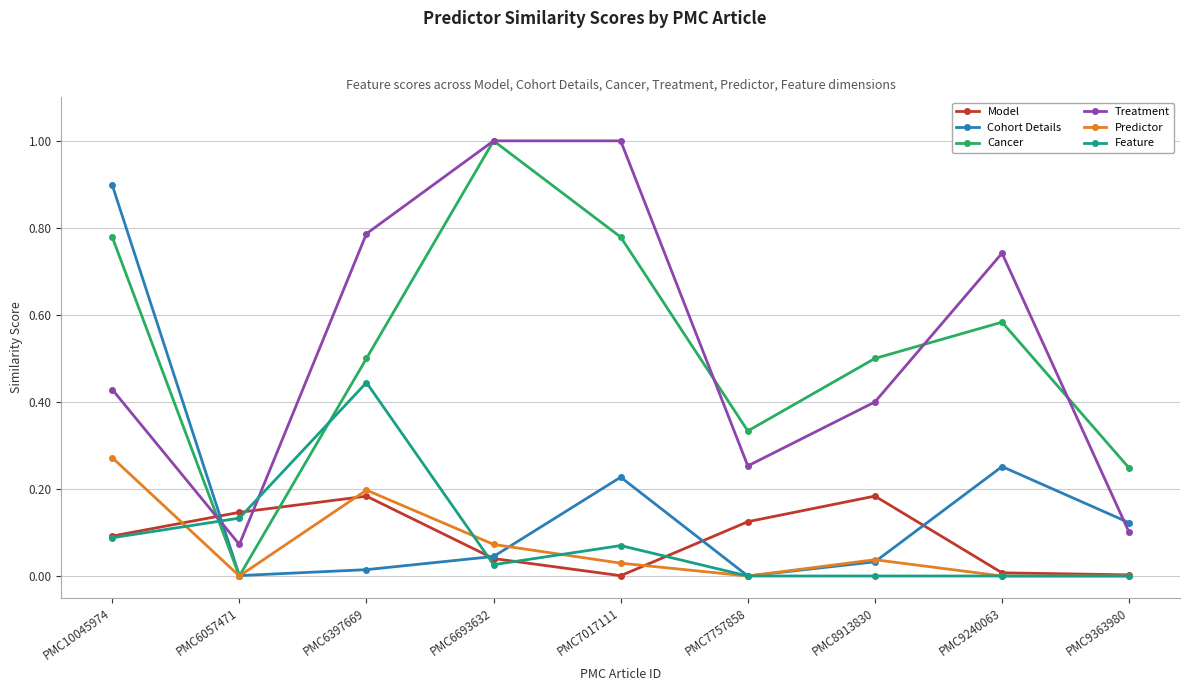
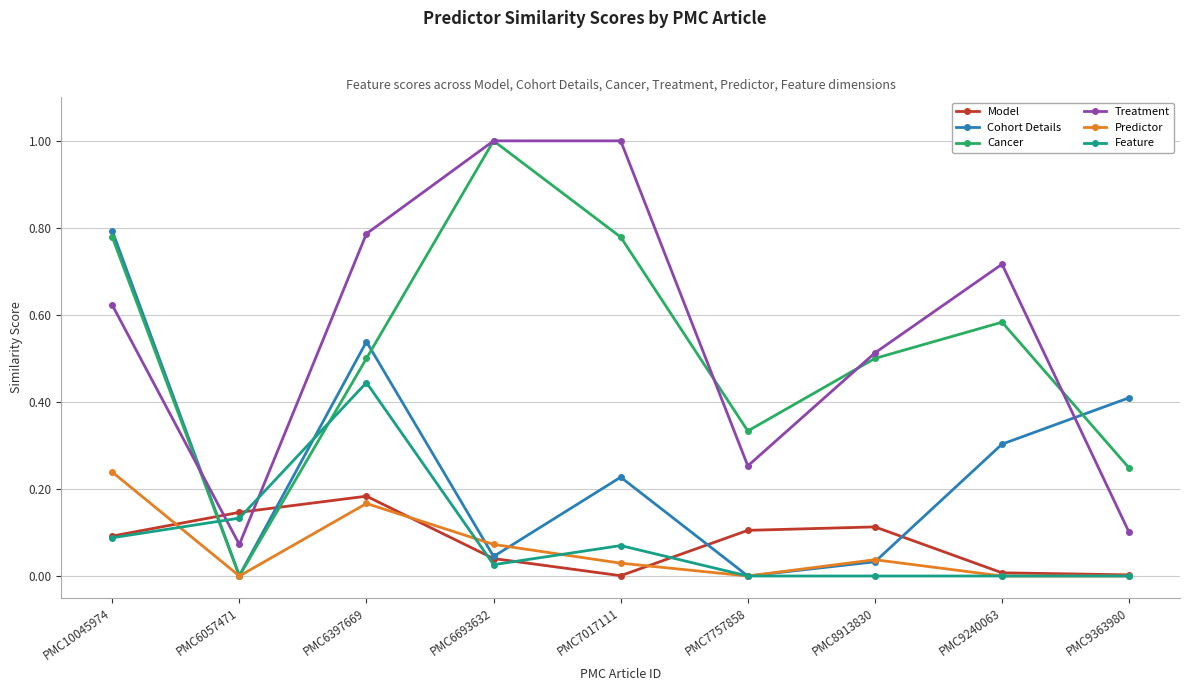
  {
    "Model": {
      "PMC6057471": 0.15,
      "PMC6397669": 0.18,
      "PMC7017111": 0.00,
-     "PMC7757858": 0.12,
-     "PMC8913830": 0.18,
+     "PMC7757858": 0.10,
+     "PMC8913830": 0.11,
      "PMC9240063": 0.01
    },
    "Cohort Details": {
-     "PMC10045974": 0.90,
-     "PMC6397669": 0.01,
+     "PMC10045974": 0.79,
+     "PMC6397669": 0.54,
      "PMC7017111": 0.23,
-     "PMC9240063": 0.25,
-     "PMC9363980": 0.12
+     "PMC9240063": 0.30,
+     "PMC9363980": 0.41
    },
    "Treatment": {
-     "PMC10045974": 0.43,
+     "PMC10045974": 0.62,
      "PMC6057471": 0.07,
      "PMC6397669": 0.79,
      "PMC7017111": 1.00,
      "PMC7757858": 0.25,
-     "PMC8913830": 0.40,
-     "PMC9240063": 0.74,
+     "PMC8913830": 0.51,
+     "PMC9240063": 0.72,
      "PMC9363980": 0.10
    },
    "Predictor": {
-     "PMC10045974": 0.27,
-     "PMC6397669": 0.20,
+     "PMC10045974": 0.24,
+     "PMC6397669": 0.17,
      "PMC6693632": 0.07,
      "PMC7017111": 0.03
    }
  }
